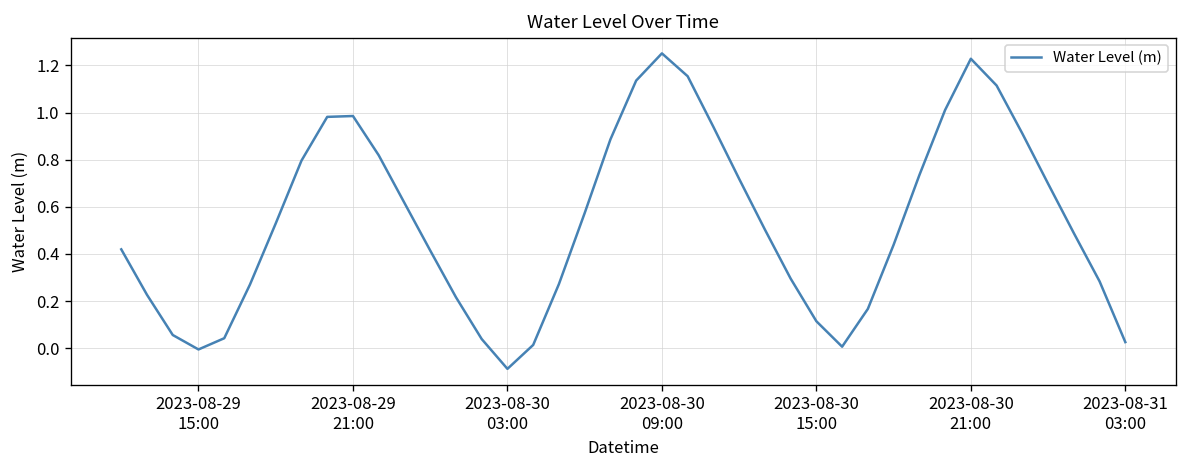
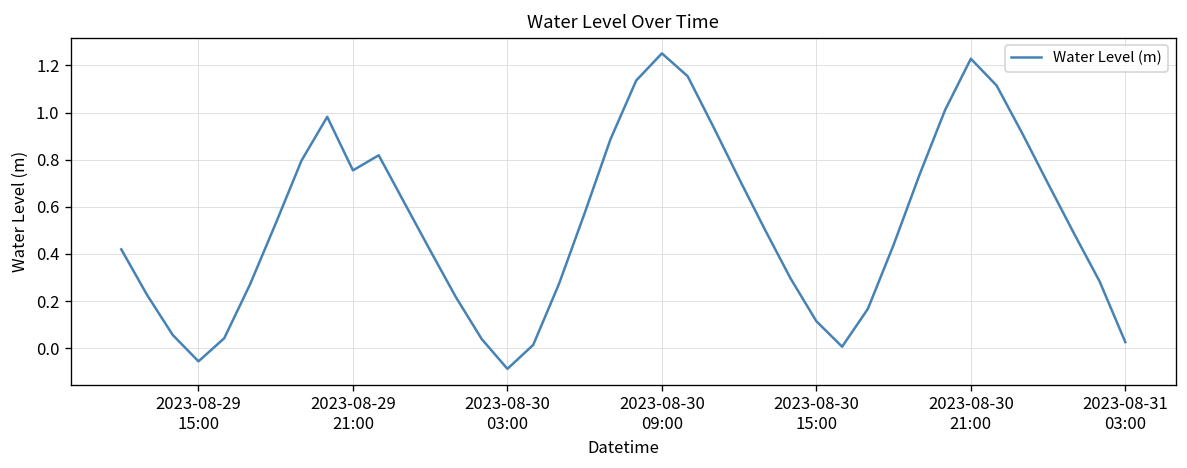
  {
-   "2023-08-29 15:00": -0.01,
-   "2023-08-29 21:00": 0.99,
+   "2023-08-29 15:00": -0.06,
+   "2023-08-29 21:00": 0.75,
    "2023-08-30 03:00": -0.09,
    "2023-08-30 09:00": 1.25,
    "2023-08-30 15:00": 0.11,
    "2023-08-30 21:00": 1.23,
    "2023-08-31 03:00": 0.03
  }
